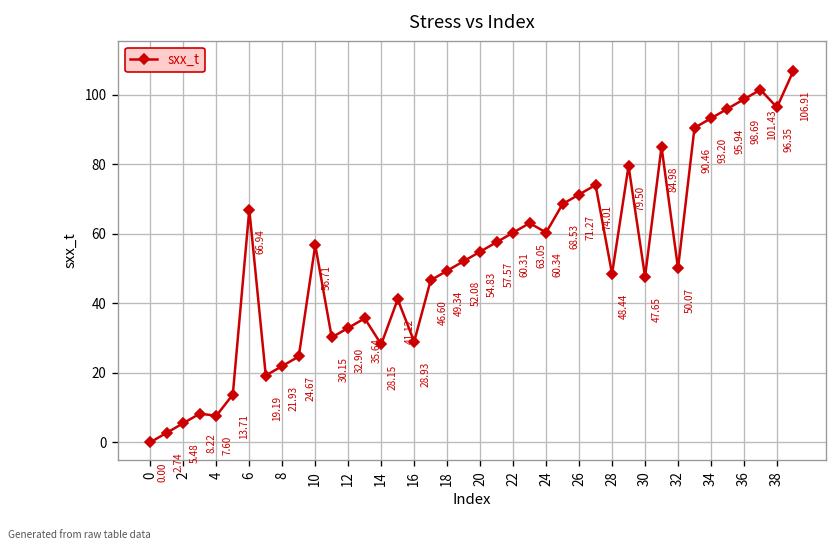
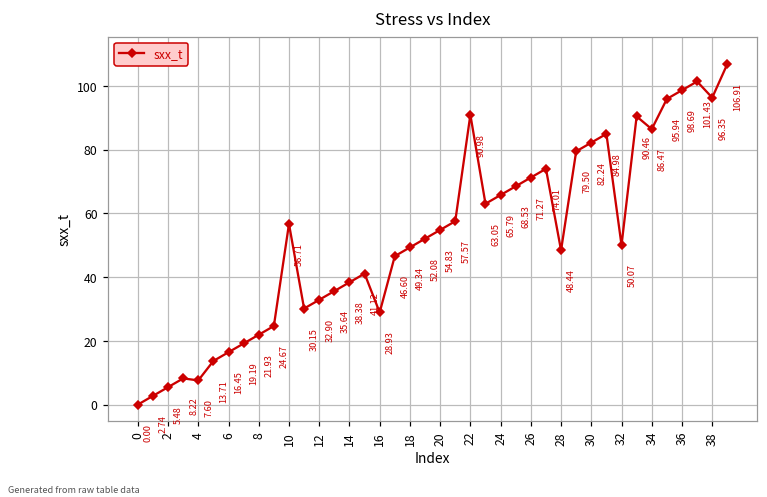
  {
    "0": 0.00,
    "2": 5.48,
    "4": 7.60,
-   "6": 66.94,
+   "6": 16.45,
    "8": 21.93,
    "10": 56.71,
    "12": 32.90,
-   "14": 28.15,
+   "14": 38.38,
    "16": 28.93,
    "18": 49.34,
    "20": 54.83,
-   "22": 60.31,
-   "24": 60.34,
+   "22": 90.98,
+   "24": 65.79,
    "26": 71.27,
    "28": 48.44,
-   "30": 47.65,
+   "30": 82.24,
    "32": 50.07,
-   "34": 93.20,
+   "34": 86.47,
    "36": 98.69,
    "38": 96.35
  }
